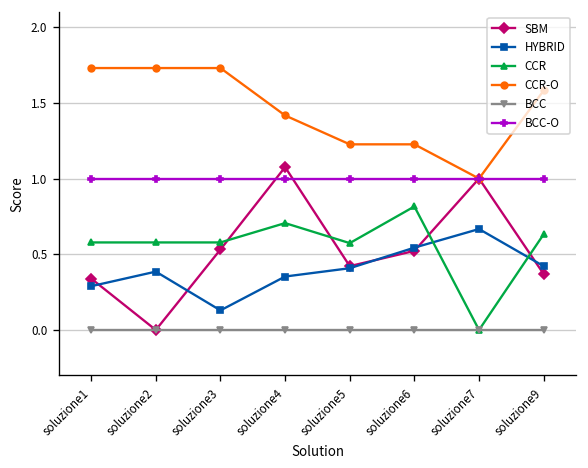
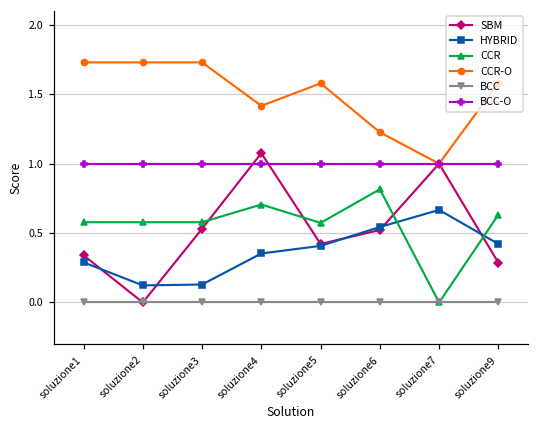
  {
    "SBM": {
      "soluzione1": 0.34,
      "soluzione3": 0.53,
      "soluzione4": 1.08,
      "soluzione6": 0.52,
-     "soluzione9": 0.37
+     "soluzione9": 0.29
    },
    "HYBRID": {
      "soluzione1": 0.29,
-     "soluzione2": 0.39,
+     "soluzione2": 0.12,
      "soluzione3": 0.13,
      "soluzione4": 0.35,
      "soluzione6": 0.54,
      "soluzione7": 0.67,
      "soluzione9": 0.42
    },
    "CCR": {
      "soluzione1": 0.58,
      "soluzione2": 0.58,
      "soluzione3": 0.58,
      "soluzione4": 0.71,
      "soluzione5": 0.57,
      "soluzione6": 0.82,
      "soluzione9": 0.63
    },
    "CCR-O": {
      "soluzione1": 1.73,
      "soluzione2": 1.73,
      "soluzione3": 1.73,
      "soluzione4": 1.42,
-     "soluzione5": 1.23,
+     "soluzione5": 1.58,
      "soluzione6": 1.23
    },
    "BCC": {
      "soluzione1": 0.00,
      "soluzione3": 0.00,
      "soluzione4": 0.00,
      "soluzione5": 0.00,
      "soluzione6": 0.00,
      "soluzione9": 0.00
    },
    "BCC-O": {
      "soluzione1": 1.00,
      "soluzione2": 1.00,
      "soluzione3": 1.00,
      "soluzione4": 1.00,
      "soluzione5": 1.00,
      "soluzione6": 1.00,
      "soluzione9": 1.00
    }
  }
